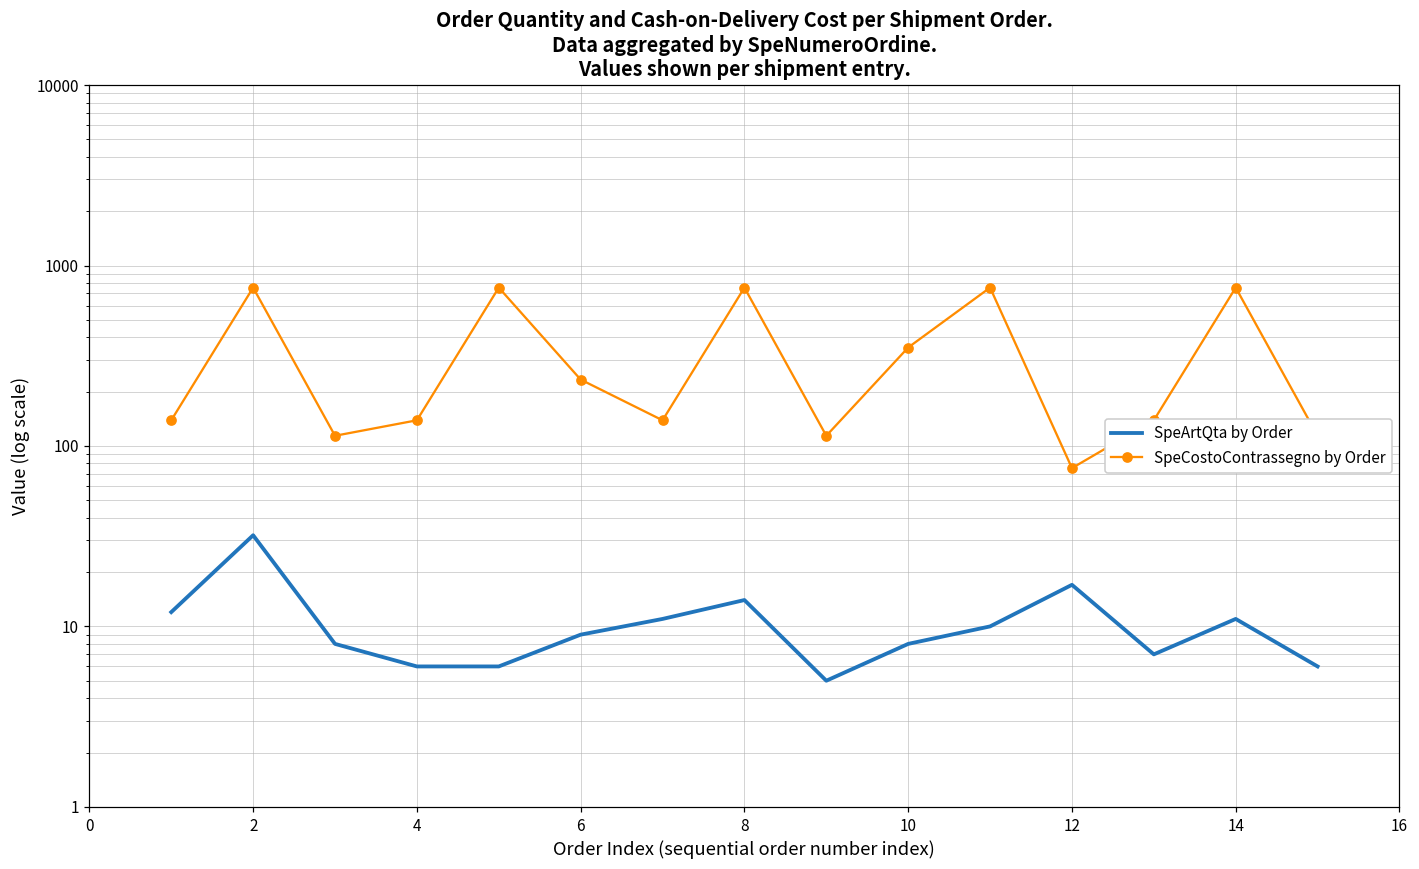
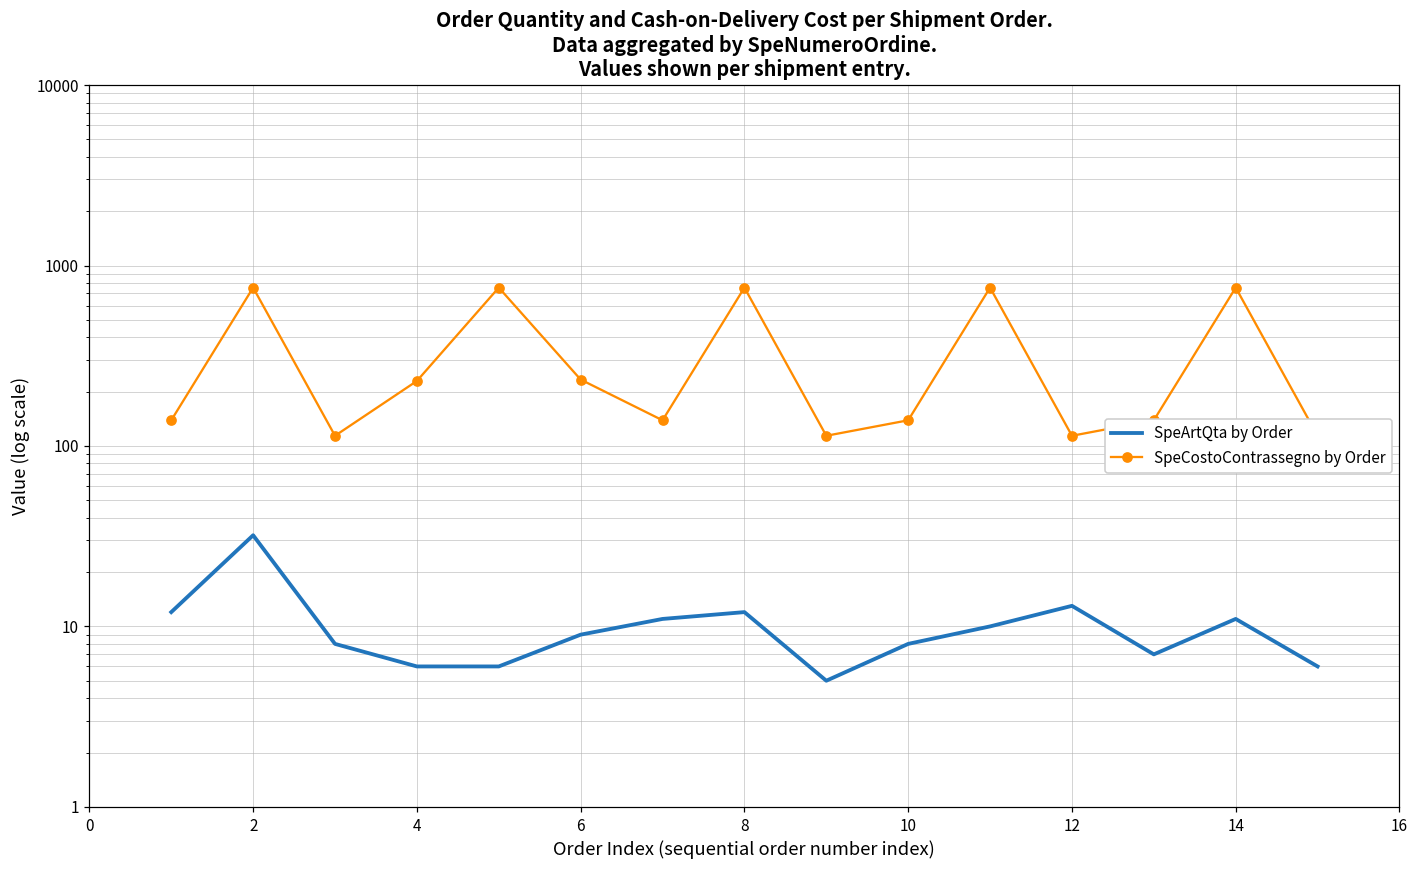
  {
    "SpeArtQta by Order": {
      "2": 32,
      "4": 6,
      "6": 9,
-     "8": 14,
+     "8": 12,
      "10": 8,
-     "12": 17,
+     "12": 13,
      "14": 11
    },
    "SpeCostoContrassegno by Order": {
      "2": 800,
-     "4": 140,
+     "4": 230,
      "6": 230,
      "8": 800,
-     "10": 350,
-     "12": 80,
+     "10": 140,
+     "12": 110,
      "14": 800
    }
  }
